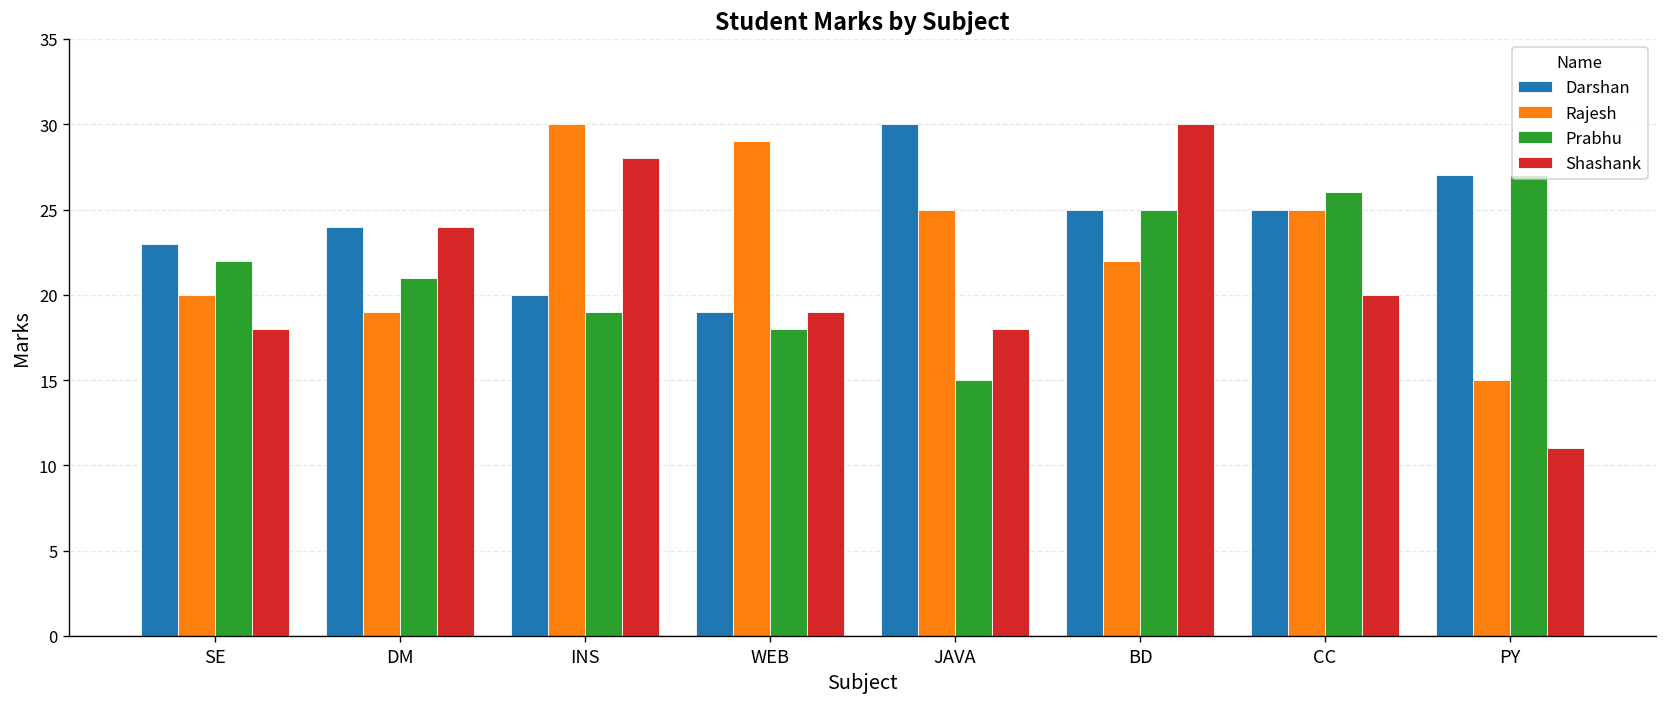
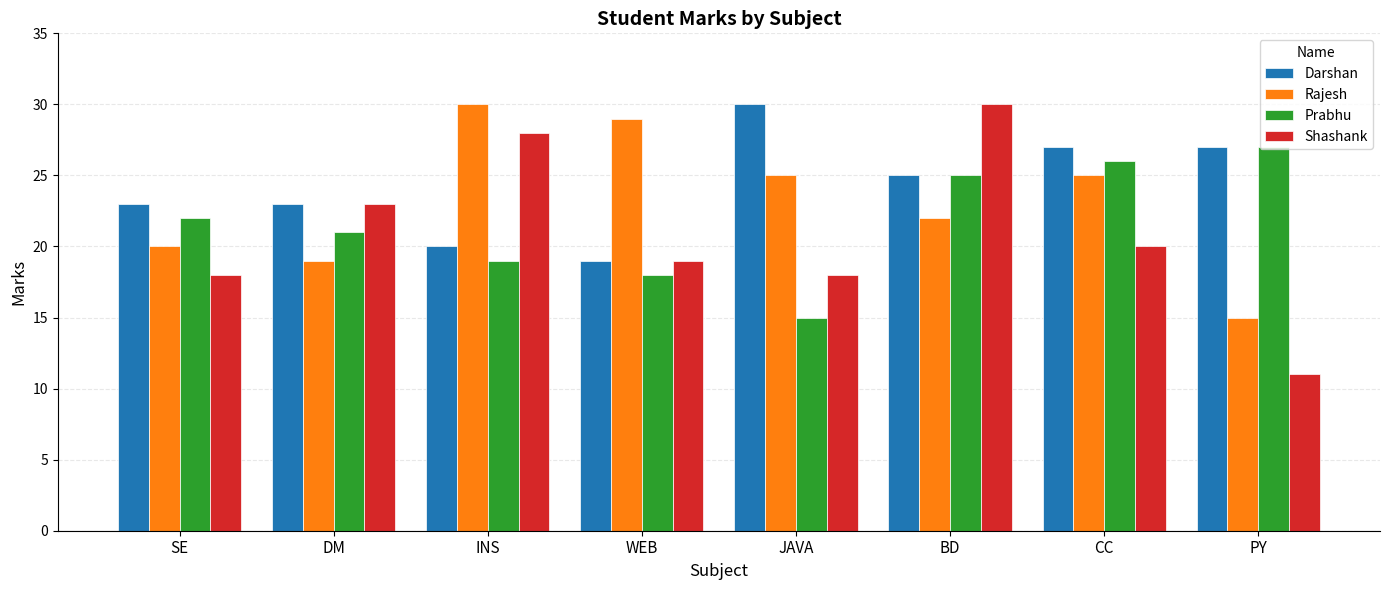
  {
    "Darshan": {
      "SE": 23,
-     "DM": 24,
+     "DM": 23,
      "INS": 20,
      "WEB": 19,
      "JAVA": 30,
      "BD": 25,
-     "CC": 25,
+     "CC": 27,
      "PY": 27
    },
    "Rajesh": {
      "SE": 20,
      "DM": 19,
      "INS": 30,
      "WEB": 29,
      "JAVA": 25,
      "BD": 22,
      "CC": 25,
      "PY": 15
    },
    "Prabhu": {
      "SE": 22,
      "DM": 21,
      "INS": 19,
      "WEB": 18,
      "JAVA": 15,
      "BD": 25,
      "CC": 26
    },
    "Shashank": {
      "SE": 18,
-     "DM": 24,
+     "DM": 23,
      "INS": 28,
      "WEB": 19,
      "JAVA": 18,
      "BD": 30,
      "CC": 20,
      "PY": 11
    }
  }
